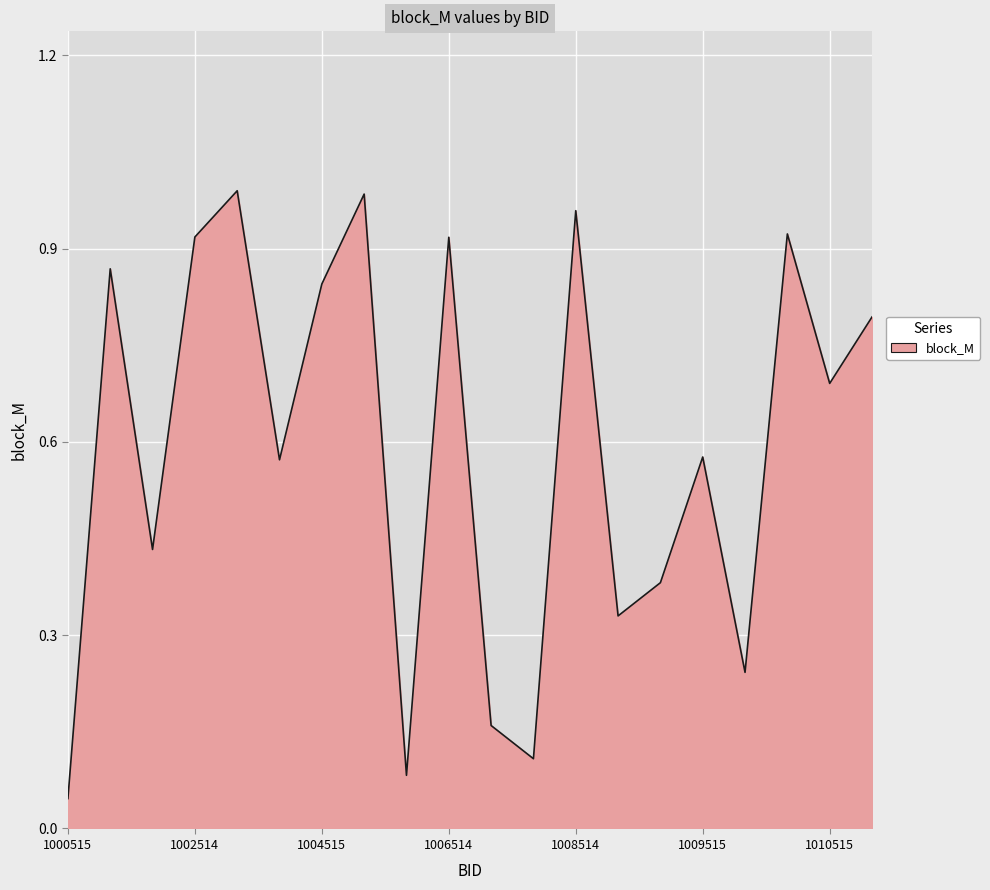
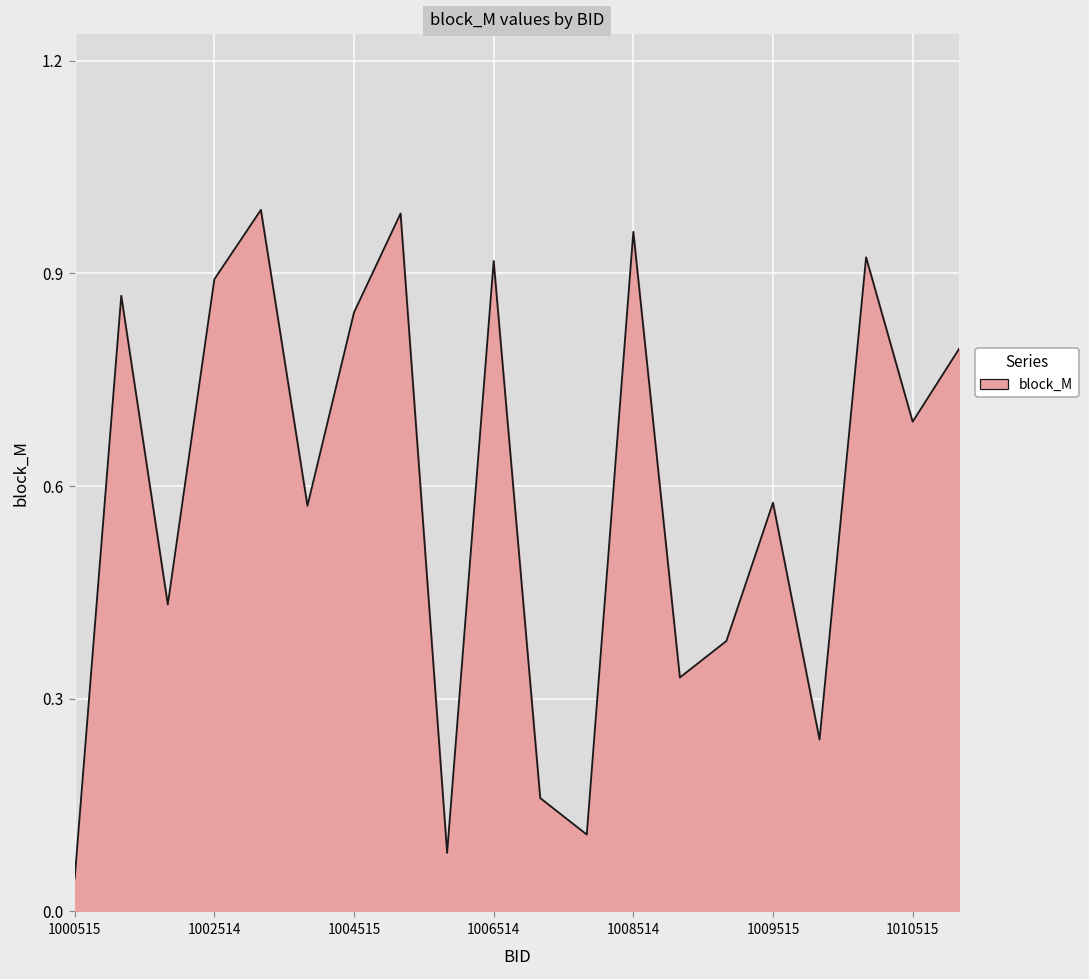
  {
    "1000515": 0.05,
-   "1002514": 0.92,
+   "1002514": 0.89,
    "1004515": 0.84,
    "1006514": 0.92,
    "1008514": 0.96,
    "1009515": 0.58,
    "1010515": 0.69
  }
